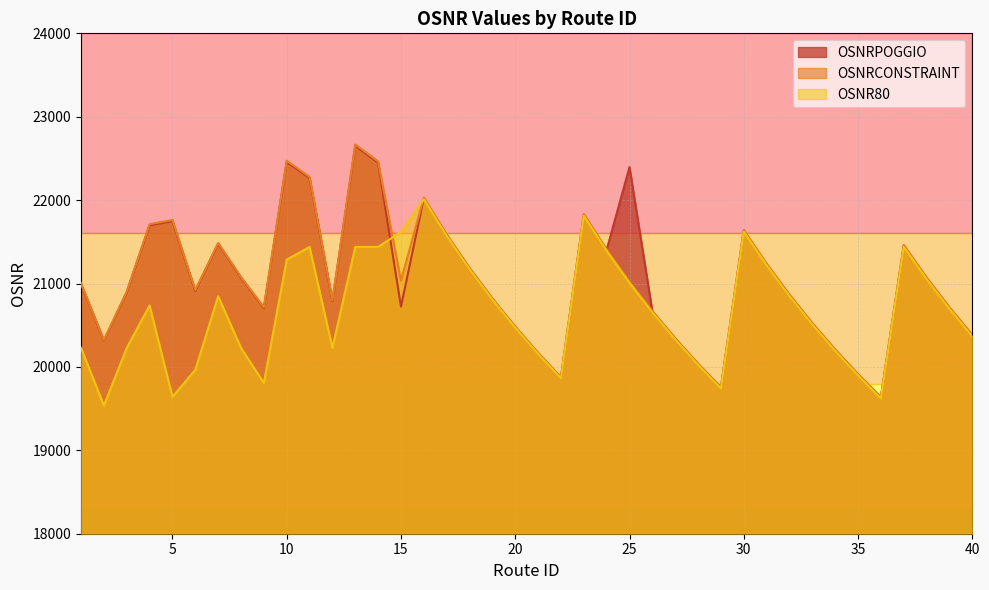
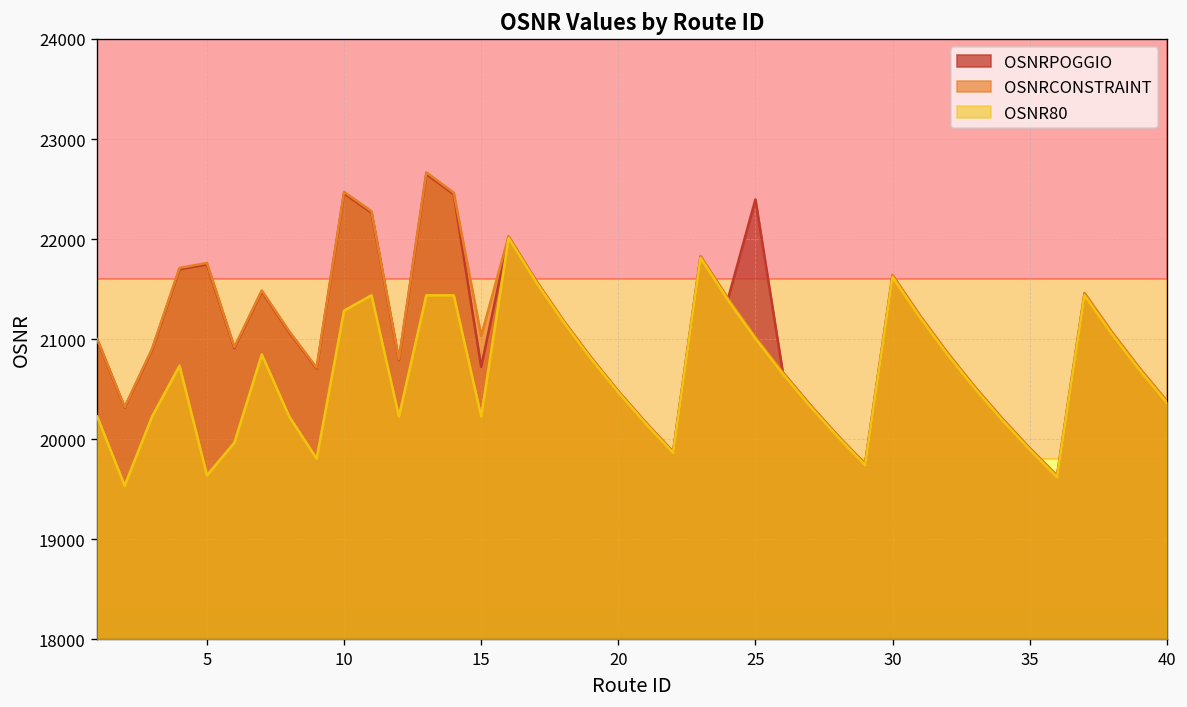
  {
    "OSNRPOGGIO": {
      "15": 20700,
      "25": 22400
    },
    "OSNRCONSTRAINT": {
      "15": 21000
    },
    "OSNR80": {
      "5": 19600,
      "10": 21300,
-     "15": 21600
+     "15": 20200
    }
  }
